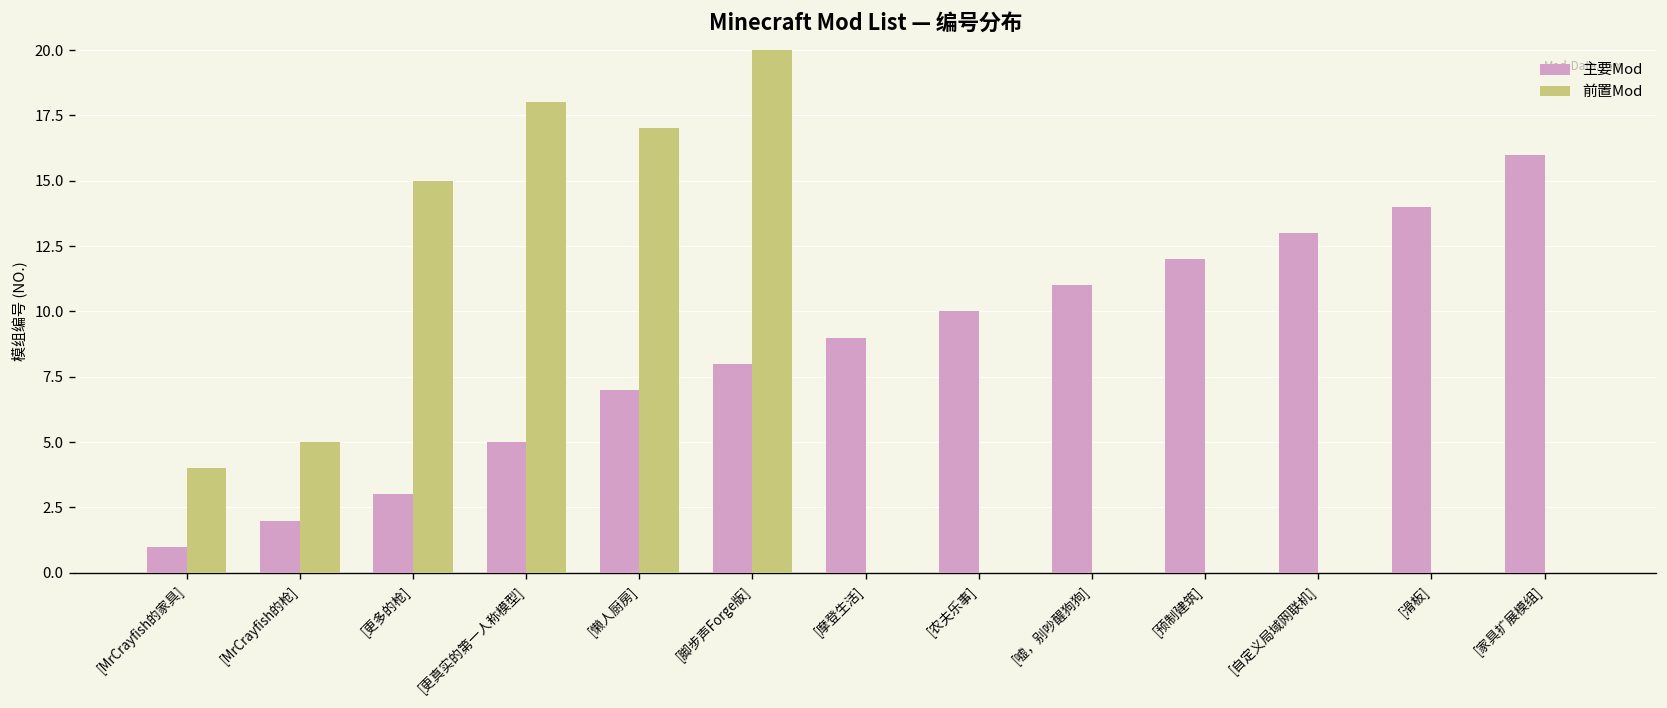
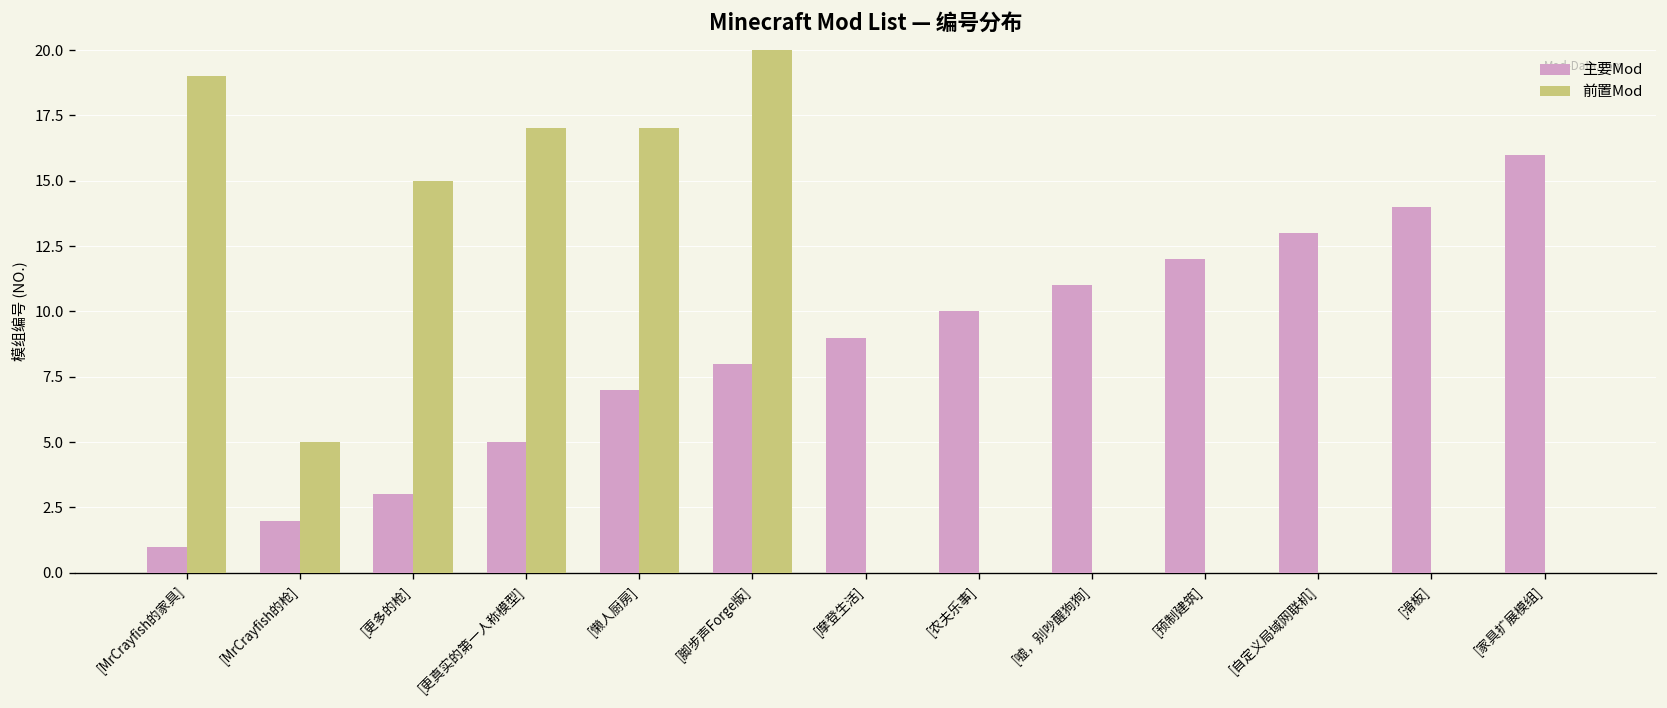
  {
    "主要Mod": {
      "[MrCrayfish的家具]": 1,
      "[MrCrayfish的枪]": 2,
      "[更多的枪]": 3,
      "[更真实的第一人称模型]": 5,
      "[懒人厨房]": 7,
      "[脚步声Forge版]": 8,
      "[摩登生活]": 9,
      "[农夫乐事]": 10,
      "[嘘，别吵醒狗狗]": 11,
      "[预制建筑]": 12,
      "[自定义局域网联机]": 13,
      "[滑板]": 14,
      "[家具扩展模组]": 16
    },
    "前置Mod": {
-     "[MrCrayfish的家具]": 4,
+     "[MrCrayfish的家具]": 19,
      "[MrCrayfish的枪]": 5,
      "[更多的枪]": 15,
-     "[更真实的第一人称模型]": 18,
+     "[更真实的第一人称模型]": 17,
      "[懒人厨房]": 17,
      "[脚步声Forge版]": 20,
      "[摩登生活]": 0,
      "[农夫乐事]": 0,
      "[嘘，别吵醒狗狗]": 0,
      "[预制建筑]": 0,
      "[自定义局域网联机]": 0,
      "[滑板]": 0,
      "[家具扩展模组]": 0
    }
  }
